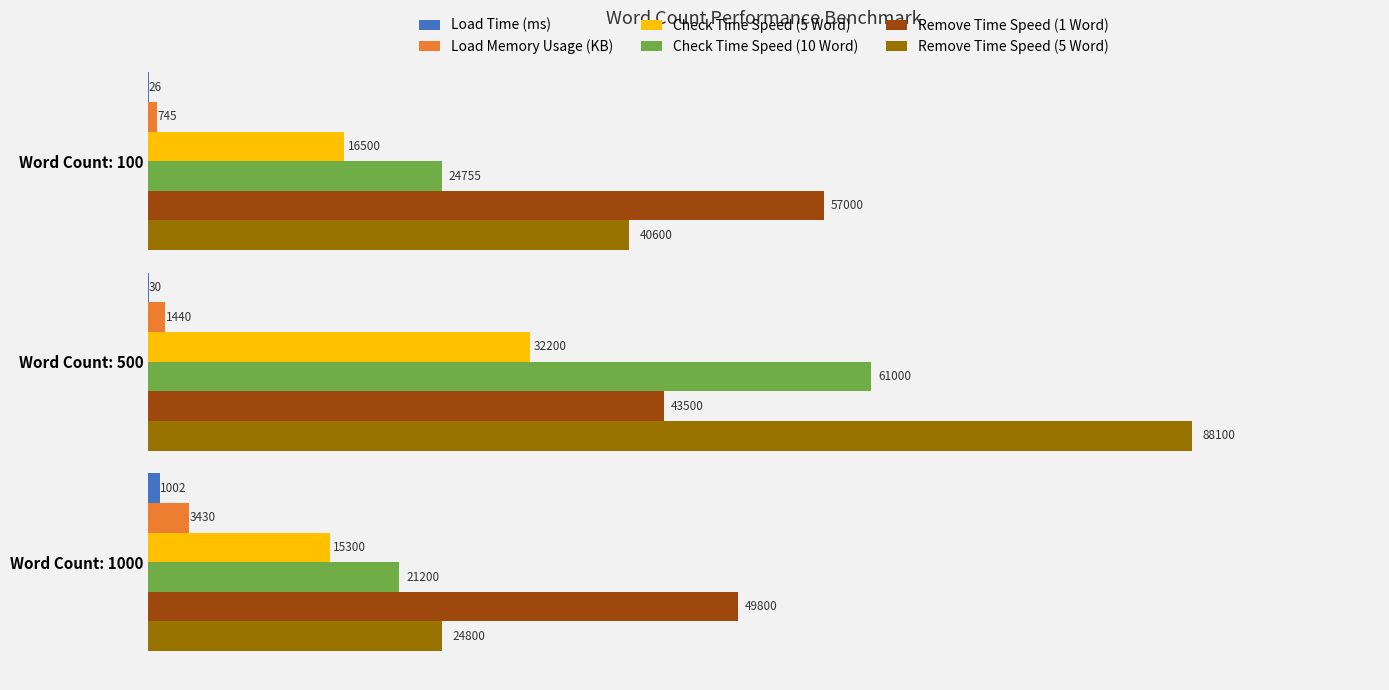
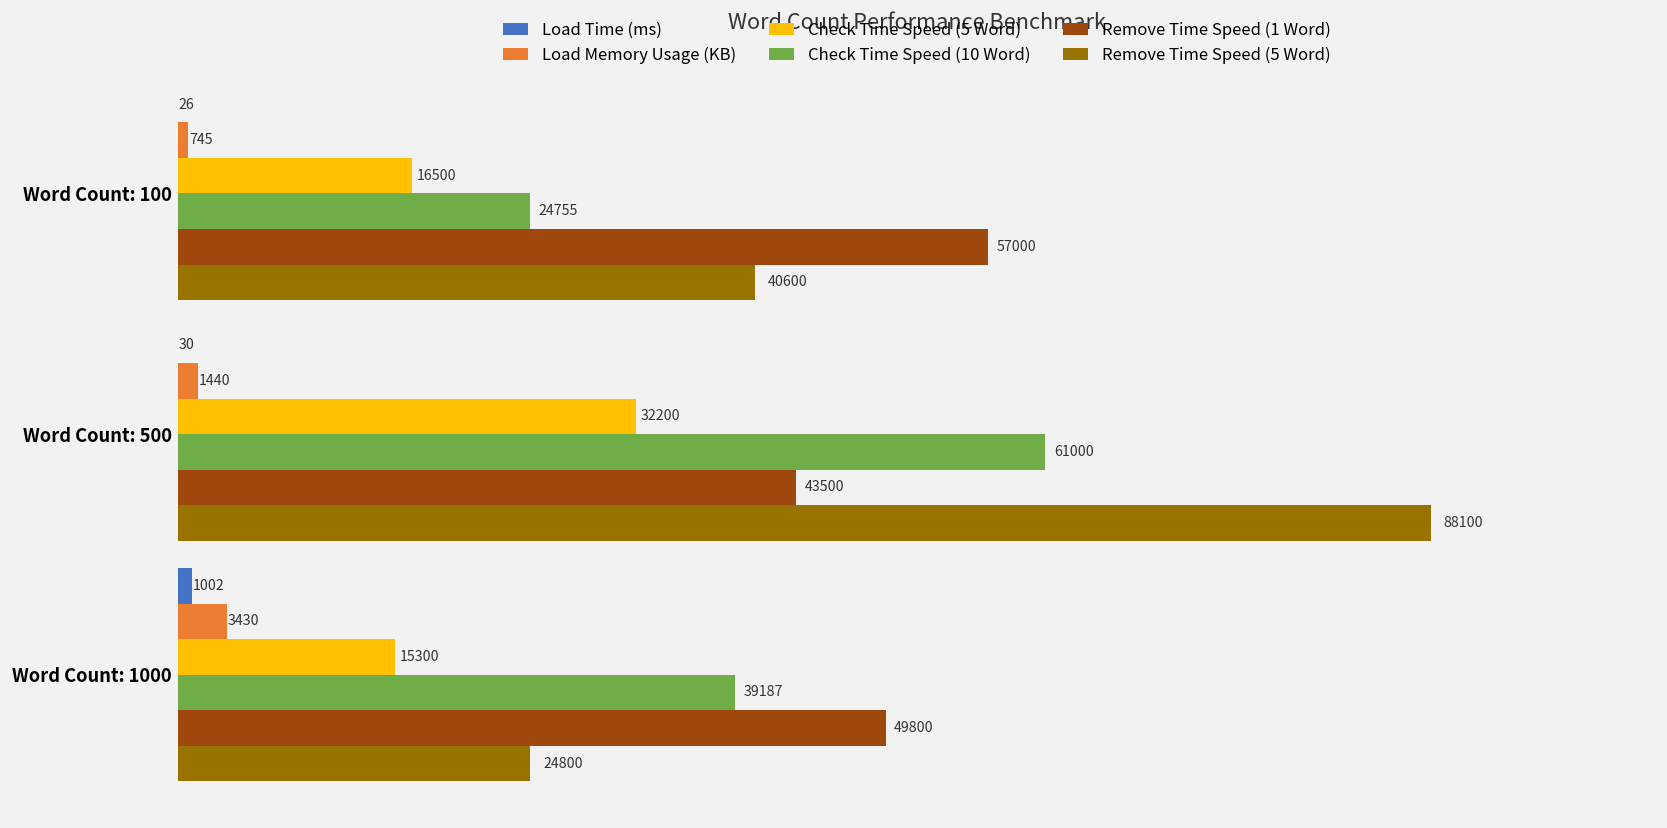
  {
    "Load Time (ms)": {
      "Word Count: 100": 26,
      "Word Count: 500": 30,
      "Word Count: 1000": 1002
    },
    "Load Memory Usage (KB)": {
      "Word Count: 100": 745,
      "Word Count: 500": 1440,
      "Word Count: 1000": 3430
    },
    "Check Time Speed (5 Word)": {
      "Word Count: 100": 16500,
      "Word Count: 500": 32200,
      "Word Count: 1000": 15300
    },
    "Check Time Speed (10 Word)": {
      "Word Count: 100": 24755,
      "Word Count: 500": 61000,
-     "Word Count: 1000": 21200
+     "Word Count: 1000": 39187
    }
  }
